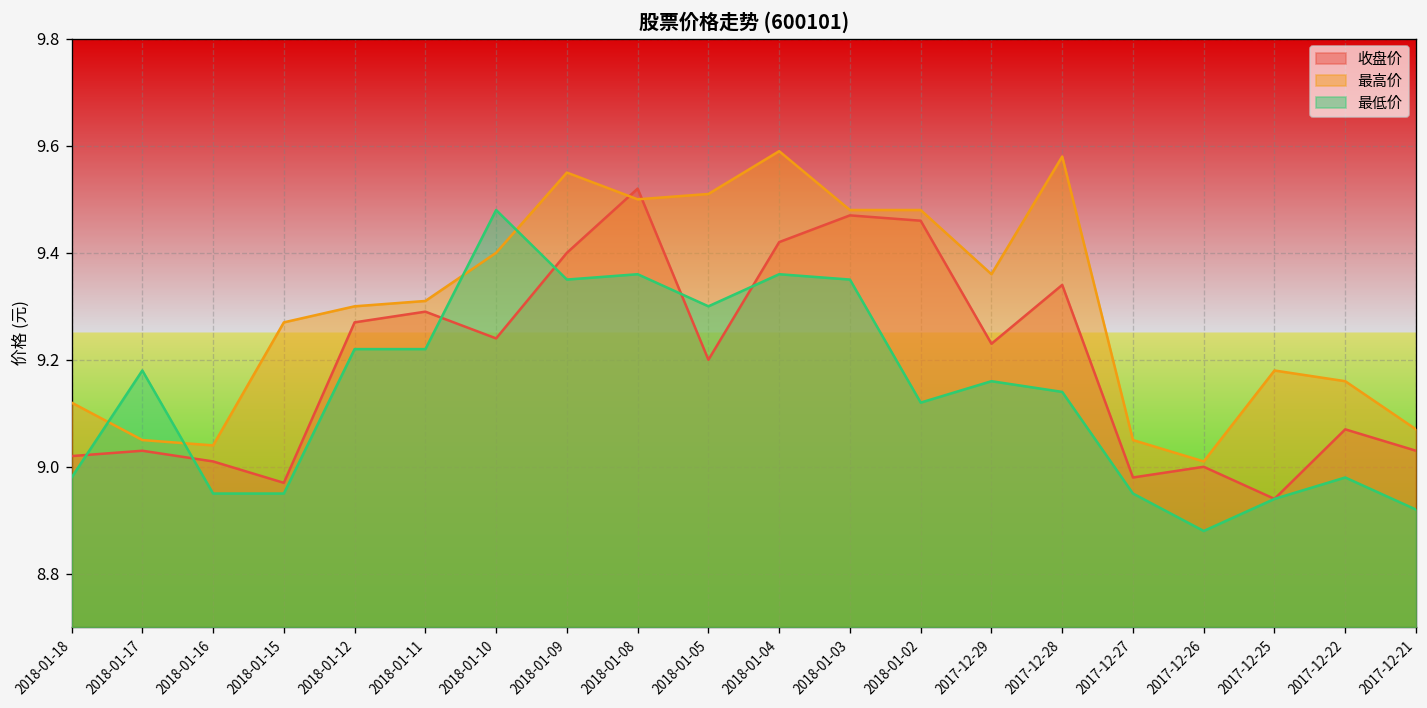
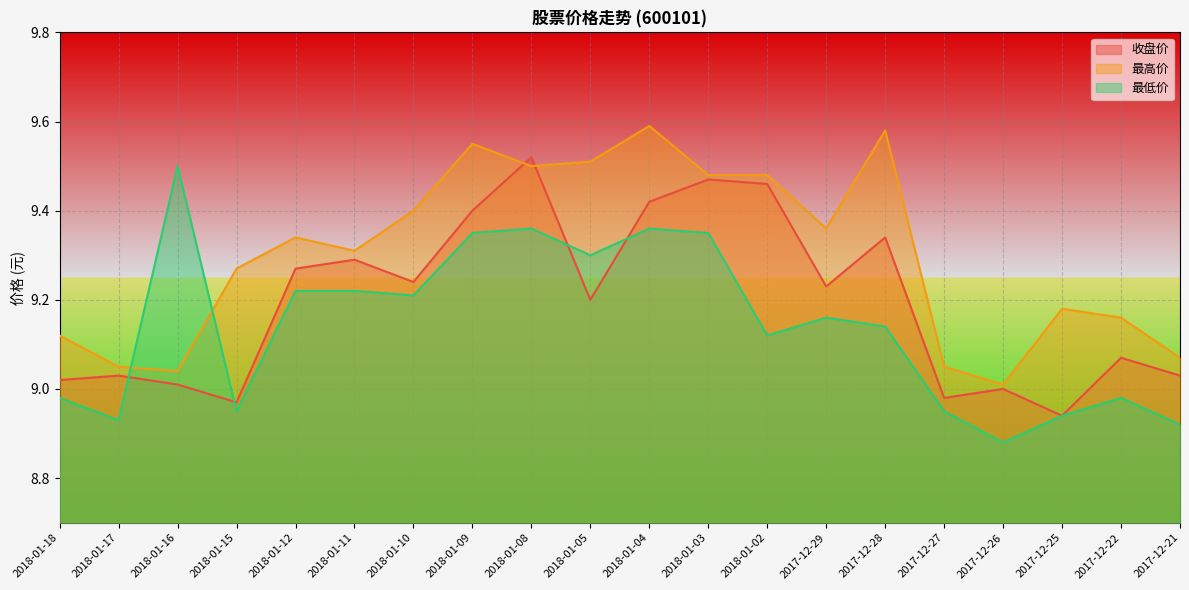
  {
    "收盘价": {
      "2018-01-18": 9.02,
      "2018-01-17": 9.03,
      "2018-01-16": 9.01,
      "2018-01-15": 8.97,
      "2018-01-12": 9.27,
      "2018-01-11": 9.29,
      "2018-01-10": 9.24,
      "2018-01-09": 9.40,
      "2018-01-08": 9.52,
      "2018-01-05": 9.20,
      "2018-01-04": 9.42,
      "2018-01-03": 9.47,
      "2018-01-02": 9.46,
      "2017-12-29": 9.23,
      "2017-12-28": 9.34,
      "2017-12-27": 8.98,
      "2017-12-26": 9.00,
      "2017-12-22": 9.07,
      "2017-12-21": 9.03
    },
    "最高价": {
      "2018-01-18": 9.12,
      "2018-01-17": 9.05,
      "2018-01-16": 9.04,
      "2018-01-15": 9.27,
-     "2018-01-12": 9.30,
+     "2018-01-12": 9.34,
      "2018-01-11": 9.31,
      "2018-01-10": 9.40,
      "2018-01-09": 9.55,
      "2018-01-08": 9.50,
      "2018-01-05": 9.51,
      "2018-01-04": 9.59,
      "2018-01-03": 9.48,
      "2018-01-02": 9.48,
      "2017-12-29": 9.36,
      "2017-12-28": 9.58,
      "2017-12-27": 9.05,
      "2017-12-26": 9.01,
      "2017-12-25": 9.18,
      "2017-12-22": 9.16,
      "2017-12-21": 9.07
    },
    "最低价": {
      "2018-01-18": 8.98,
-     "2018-01-17": 9.18,
-     "2018-01-16": 8.95,
+     "2018-01-17": 8.93,
+     "2018-01-16": 9.50,
      "2018-01-15": 8.95,
      "2018-01-12": 9.22,
      "2018-01-11": 9.22,
-     "2018-01-10": 9.48,
+     "2018-01-10": 9.21,
      "2018-01-09": 9.35,
      "2018-01-08": 9.36,
      "2018-01-05": 9.30,
      "2018-01-04": 9.36,
      "2018-01-03": 9.35,
      "2018-01-02": 9.12,
      "2017-12-29": 9.16,
      "2017-12-28": 9.14,
      "2017-12-27": 8.95,
      "2017-12-26": 8.88,
      "2017-12-22": 8.98,
      "2017-12-21": 8.92
    }
  }
